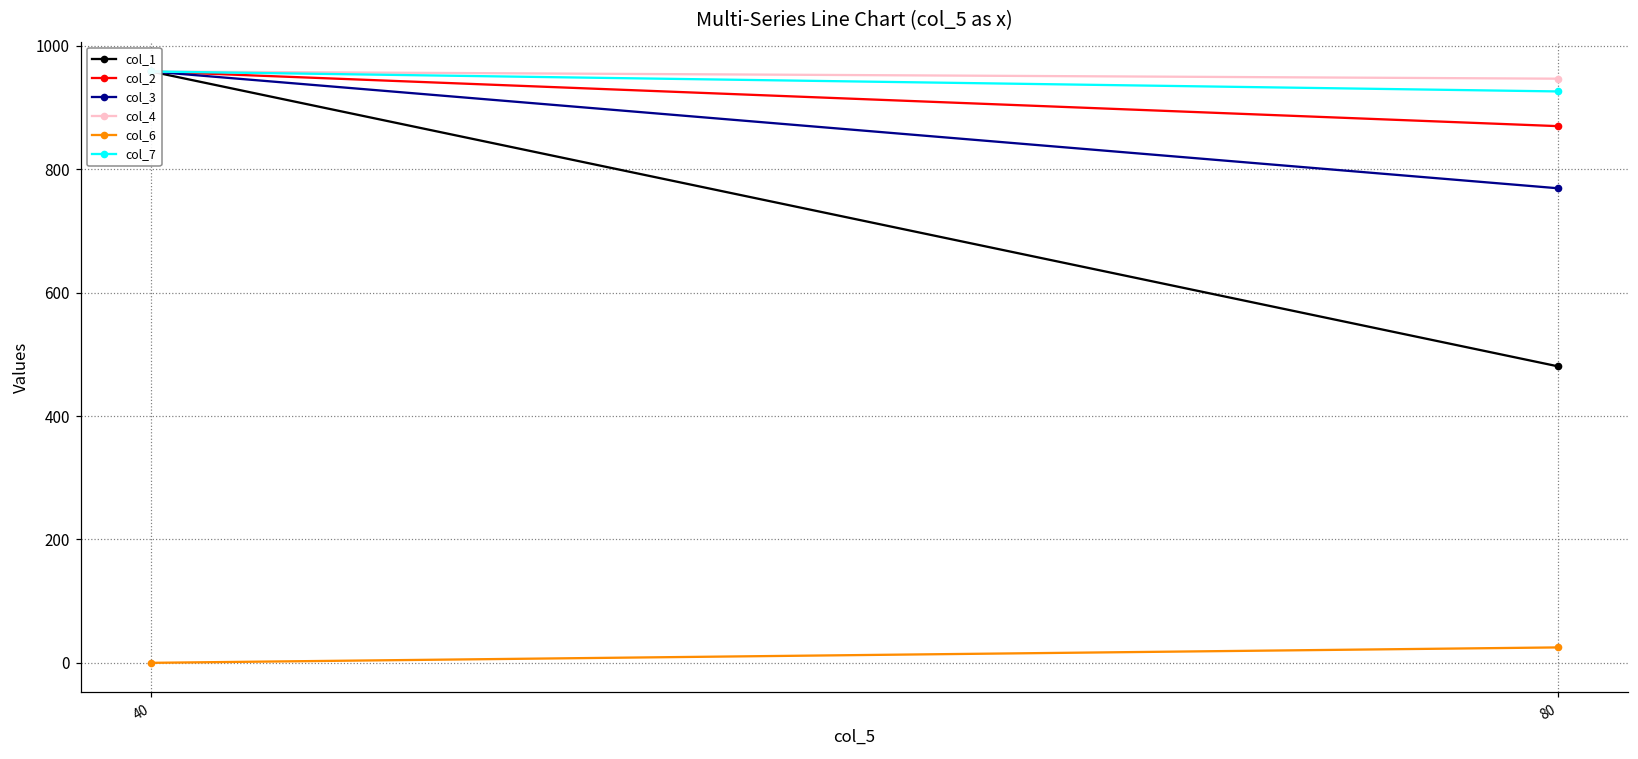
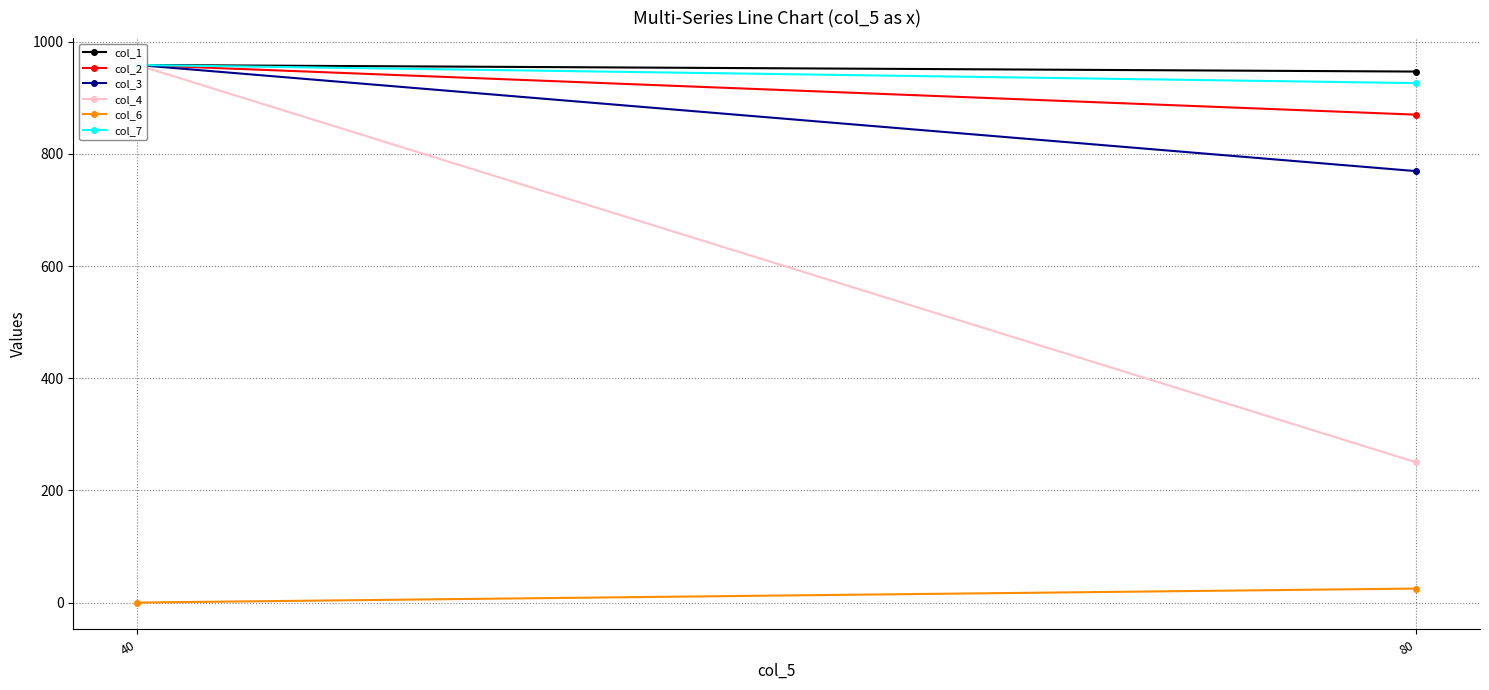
  {
    "col_1": {
-     "80": 480
+     "80": 950
    },
    "col_2": {
      "80": 870
    },
    "col_3": {
      "80": 770
    },
    "col_4": {
-     "80": 950
+     "80": 250
    },
    "col_6": {
      "40": 0,
      "80": 30
    },
    "col_7": {
      "80": 930
    }
  }
